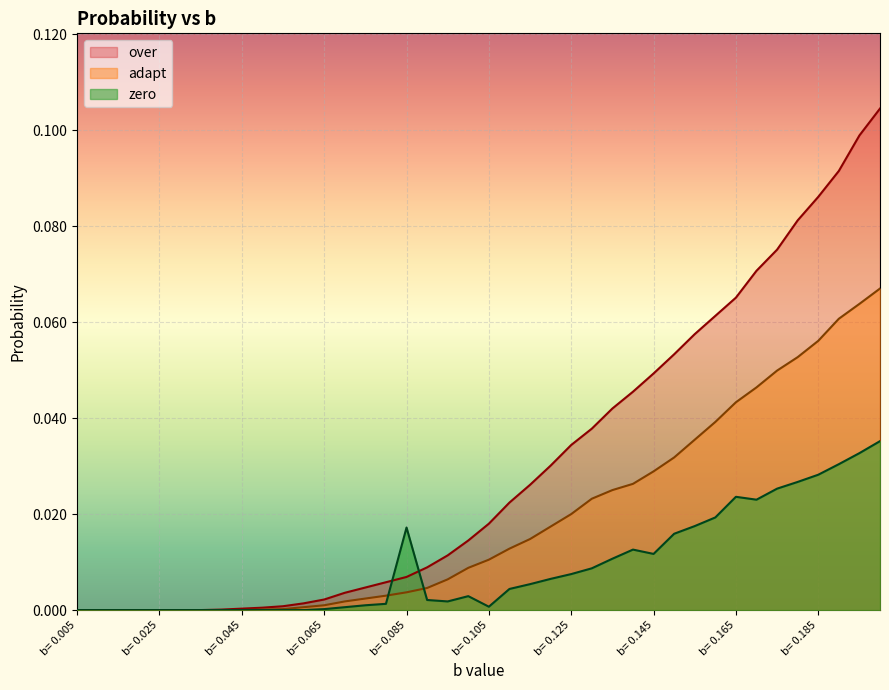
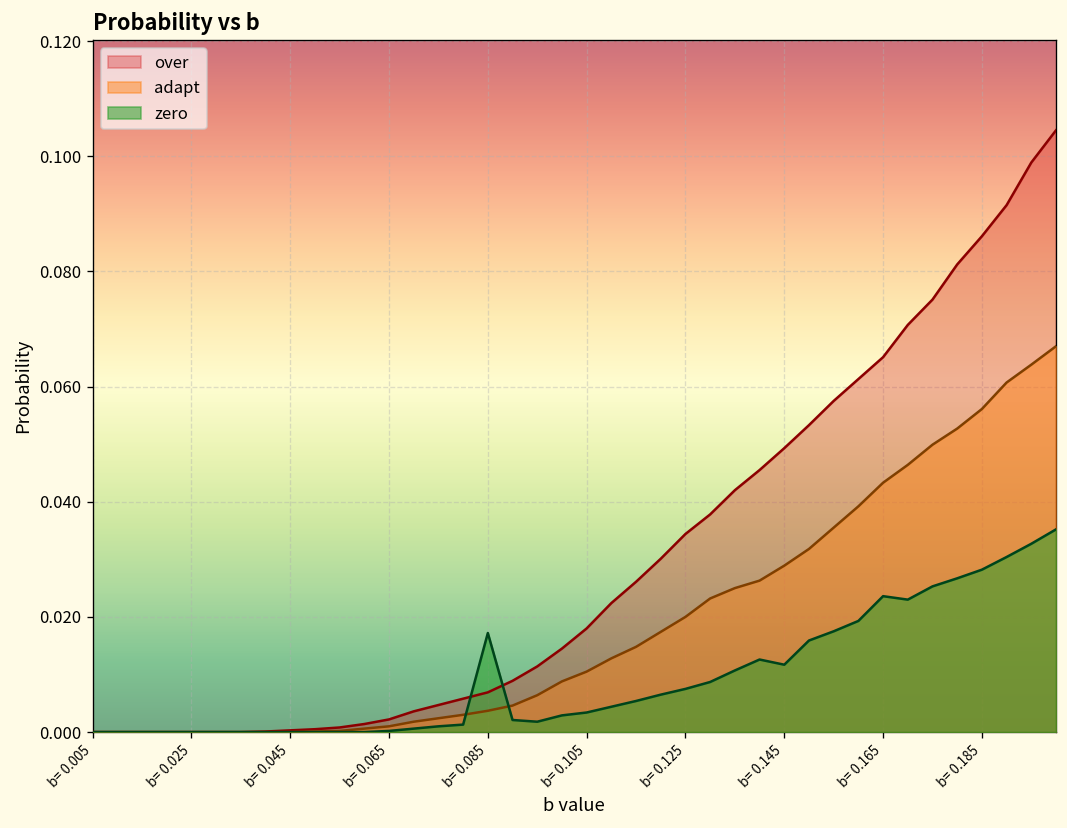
  {
    "zero": {
      "b= 0.065": 0.000,
      "b= 0.085": 0.017,
-     "b= 0.105": 0.001,
+     "b= 0.105": 0.003,
      "b= 0.125": 0.008,
      "b= 0.145": 0.012,
      "b= 0.165": 0.024,
      "b= 0.185": 0.028
    }
  }
